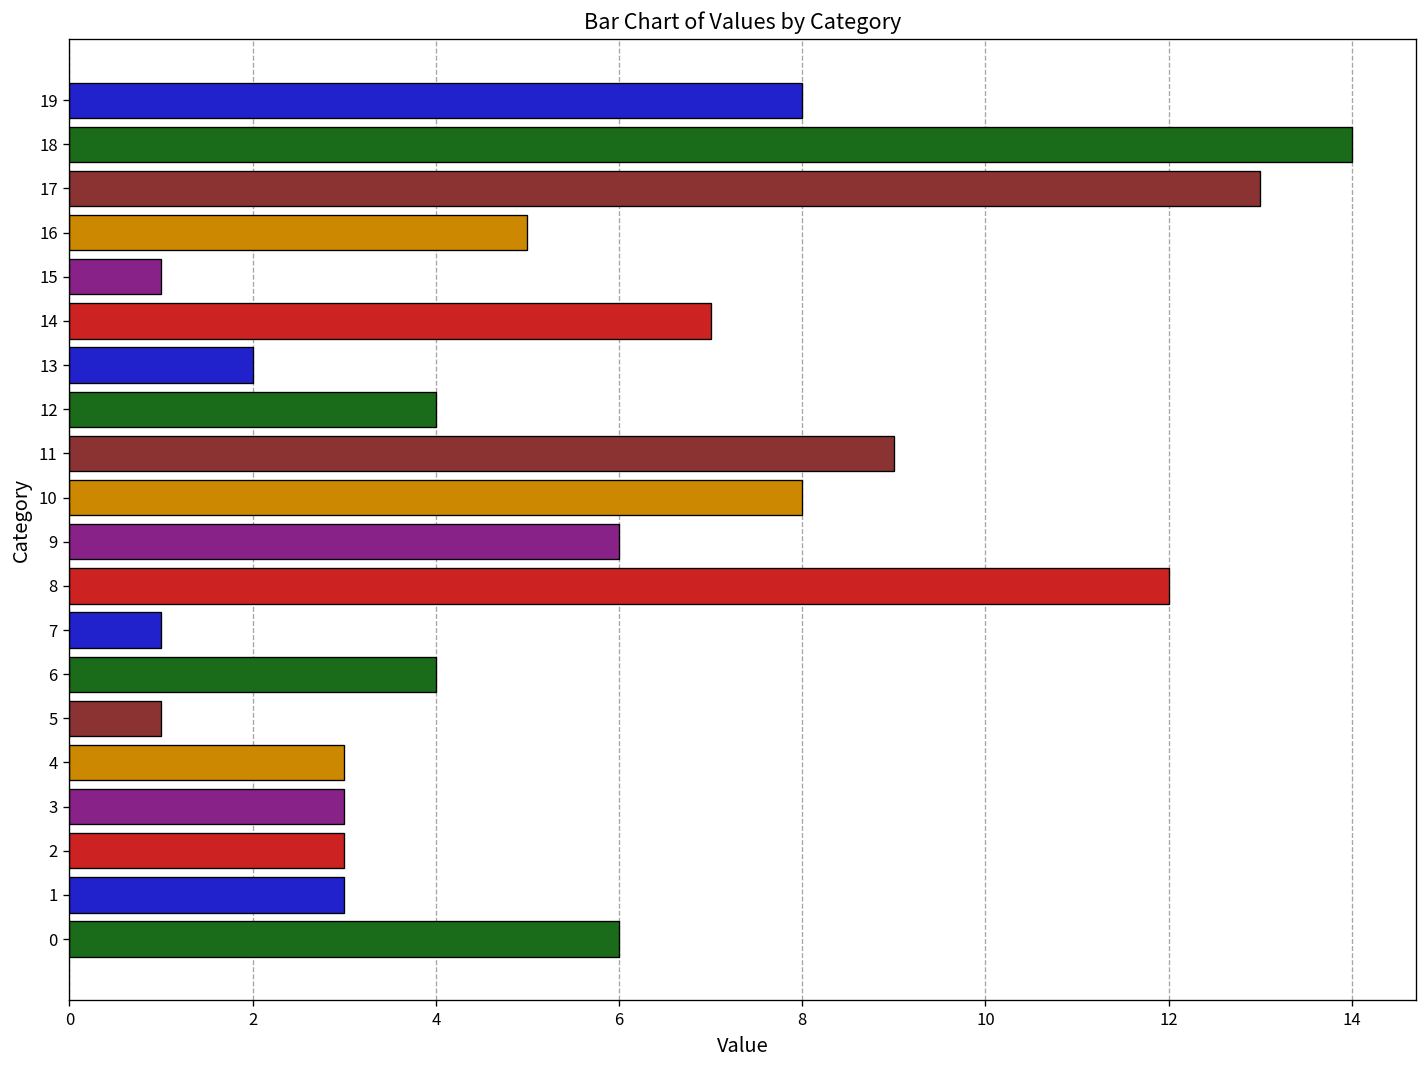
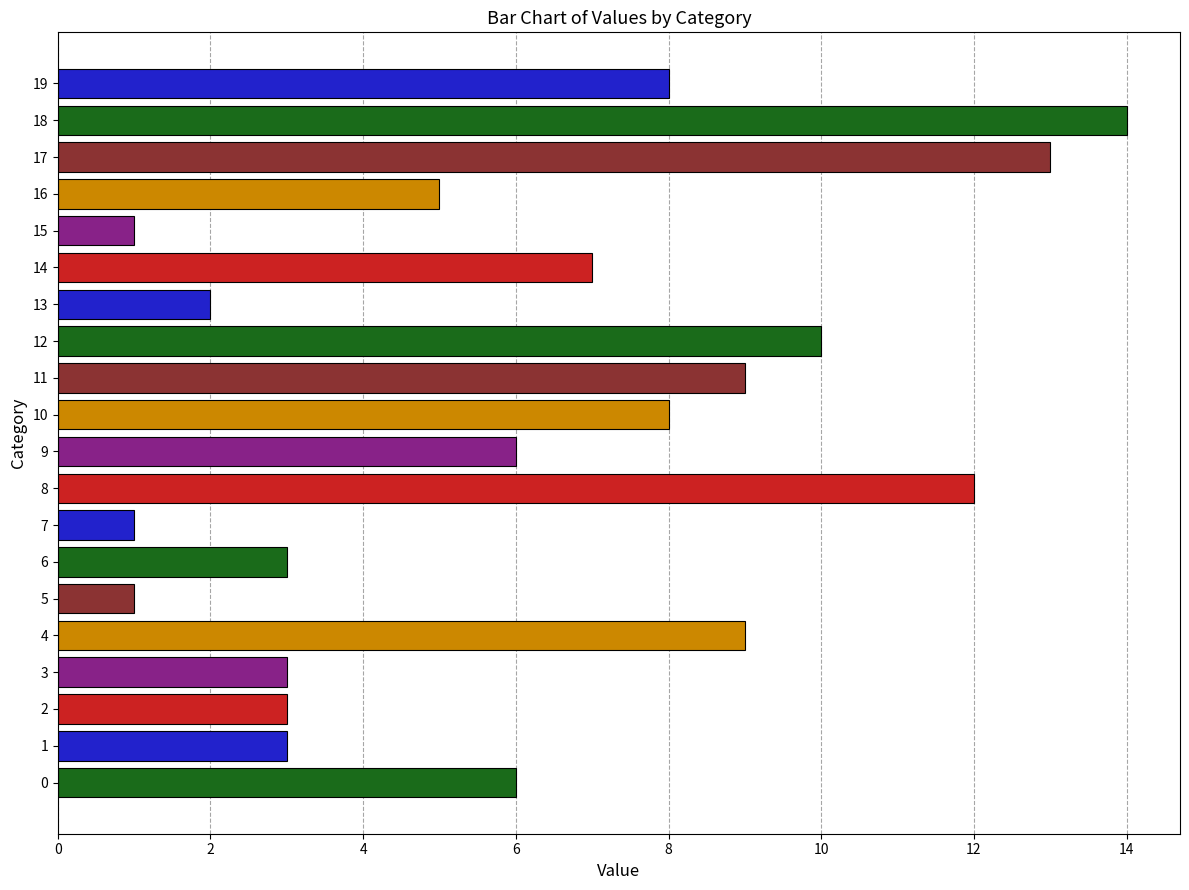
  {
    "19": 8,
    "18": 14,
    "17": 13,
    "16": 5,
    "15": 1,
    "14": 7,
    "13": 2,
-   "12": 4,
+   "12": 10,
    "11": 9,
    "10": 8,
    "9": 6,
    "8": 12,
    "7": 1,
-   "6": 4,
+   "6": 3,
    "5": 1,
-   "4": 3,
+   "4": 9,
    "3": 3,
    "2": 3,
    "1": 3,
    "0": 6
  }
